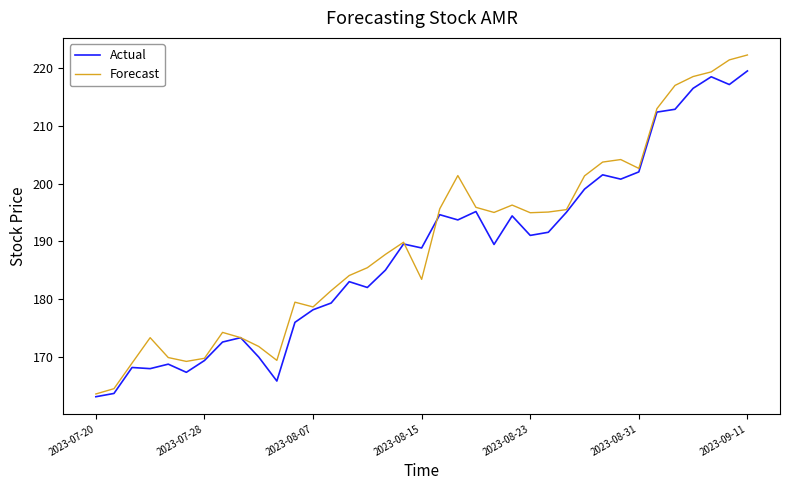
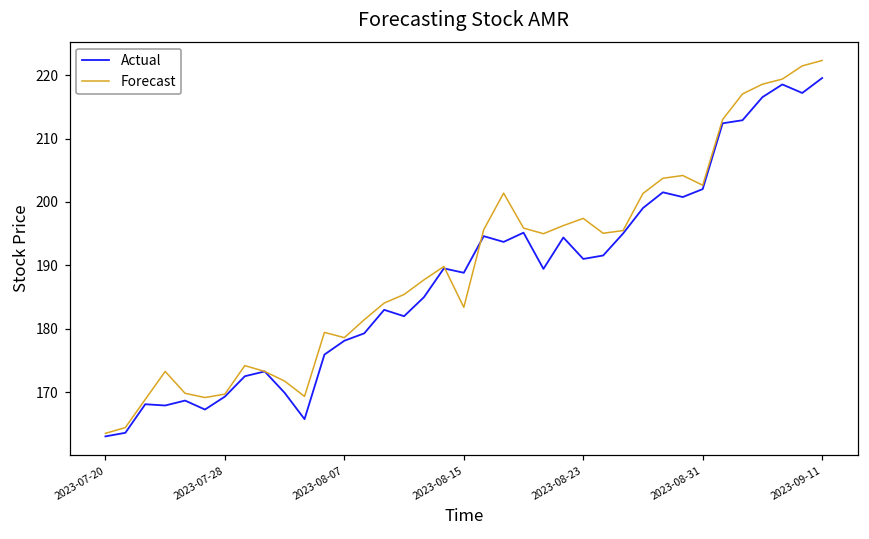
  {
    "Actual": {
      "2023-07-20": 163,
      "2023-08-07": 178,
      "2023-08-15": 189,
      "2023-08-23": 191,
      "2023-08-31": 202,
      "2023-09-11": 220
    },
    "Forecast": {
      "2023-07-20": 164,
      "2023-08-07": 179,
      "2023-08-15": 183,
-     "2023-08-23": 195,
+     "2023-08-23": 197,
      "2023-08-31": 203,
      "2023-09-11": 222
    }
  }
